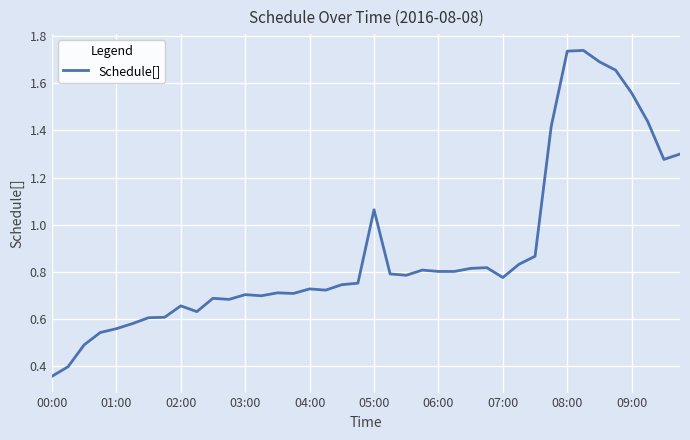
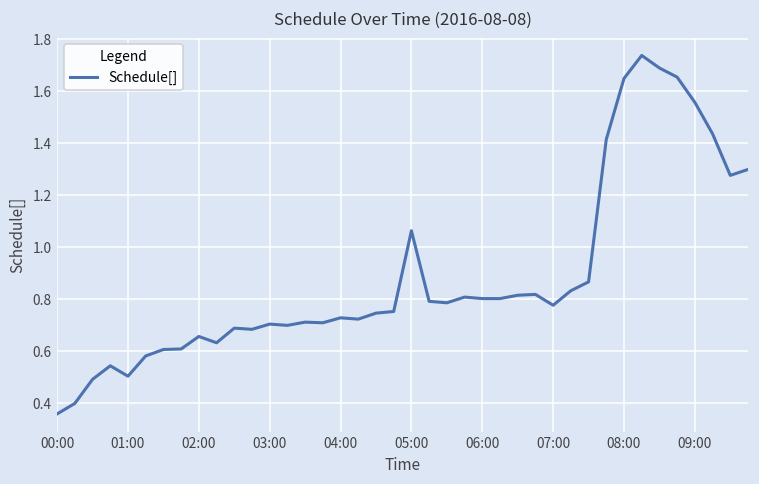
  {
    "00:00": 0.36,
-   "01:00": 0.56,
+   "01:00": 0.50,
    "02:00": 0.66,
    "03:00": 0.70,
    "04:00": 0.73,
    "05:00": 1.06,
    "06:00": 0.80,
    "07:00": 0.78,
-   "08:00": 1.74,
+   "08:00": 1.65,
    "09:00": 1.56
  }
